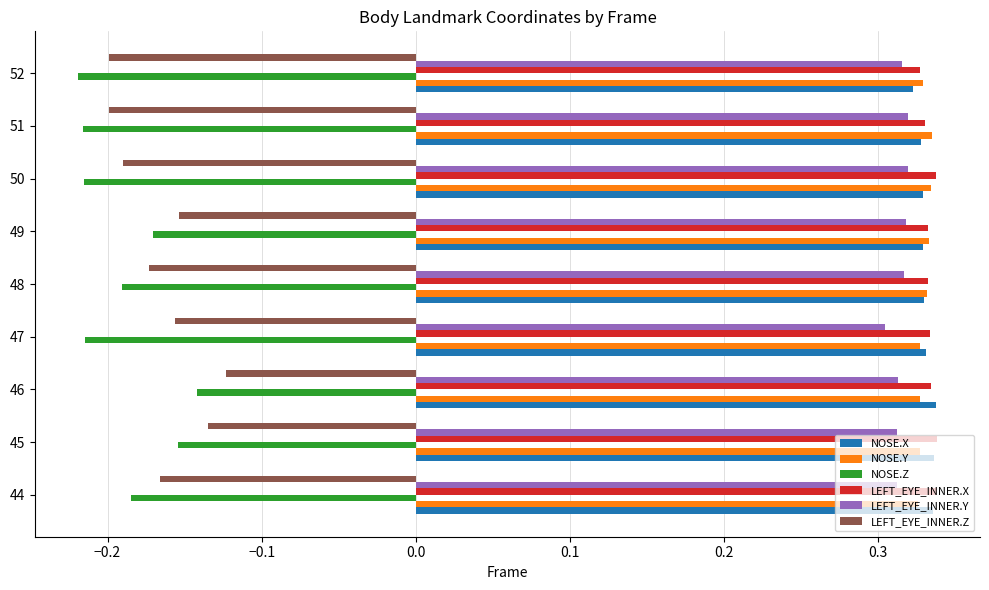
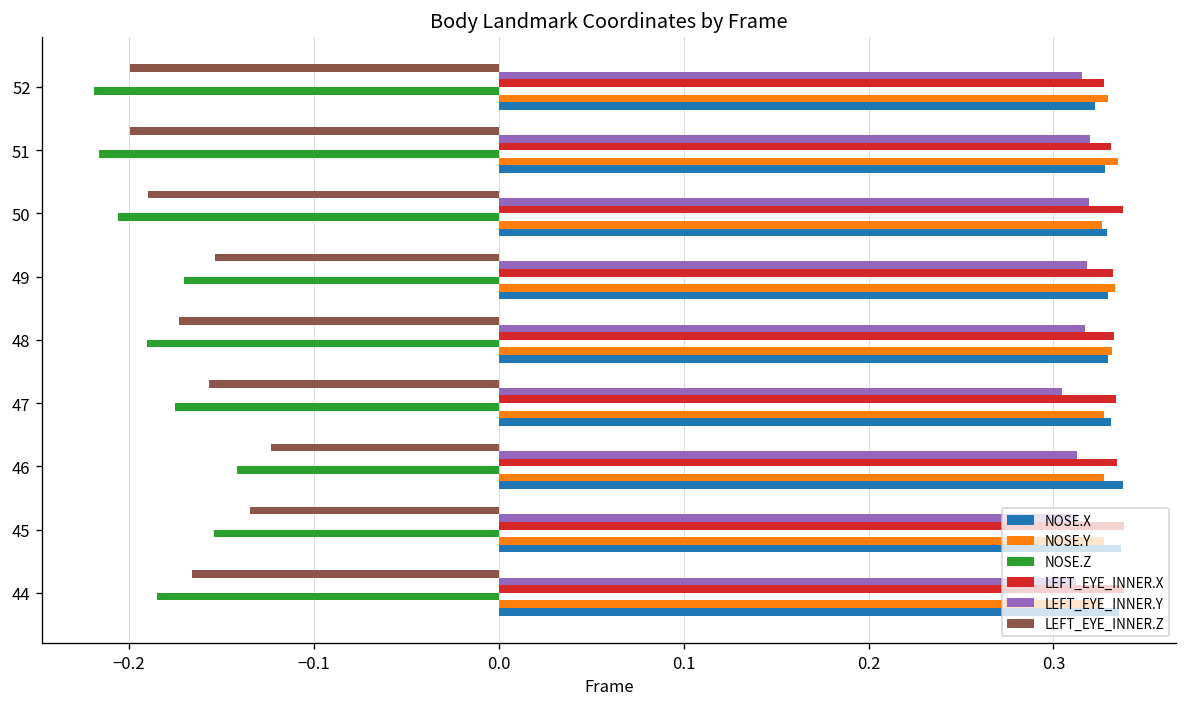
  {
    "NOSE.X": {
      "52": 0.323,
      "51": 0.328,
      "50": 0.329,
      "49": 0.330,
      "48": 0.330,
      "47": 0.331,
      "46": 0.337
    },
    "NOSE.Y": {
      "52": 0.329,
      "51": 0.335,
-     "50": 0.334,
+     "50": 0.326,
      "49": 0.333,
      "48": 0.332,
      "47": 0.328,
      "46": 0.327
    },
    "NOSE.Z": {
      "52": -0.219,
      "51": -0.216,
-     "50": -0.215,
+     "50": -0.206,
      "49": -0.170,
      "48": -0.190,
-     "47": -0.215,
+     "47": -0.175,
      "46": -0.142,
      "45": -0.154,
      "44": -0.185
    },
    "LEFT_EYE_INNER.X": {
      "52": 0.327,
      "51": 0.331,
      "50": 0.337,
      "49": 0.332,
      "48": 0.333,
      "47": 0.334,
      "46": 0.335
    },
    "LEFT_EYE_INNER.Y": {
      "52": 0.316,
      "51": 0.320,
      "50": 0.319,
      "49": 0.318,
      "48": 0.317,
      "47": 0.305,
      "46": 0.313,
      "45": 0.313
    },
    "LEFT_EYE_INNER.Z": {
      "52": -0.199,
      "51": -0.199,
      "50": -0.190,
      "49": -0.154,
      "48": -0.173,
      "47": -0.156,
      "46": -0.123,
      "45": -0.135,
      "44": -0.166
    }
  }
